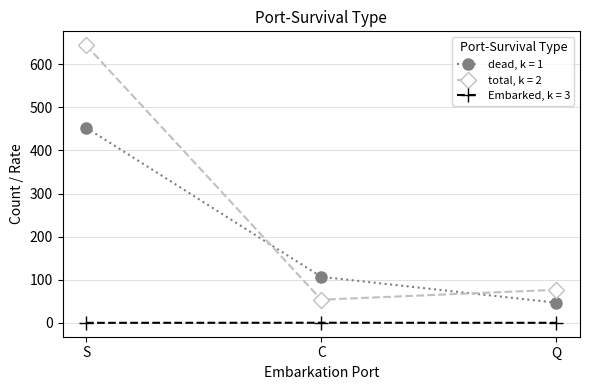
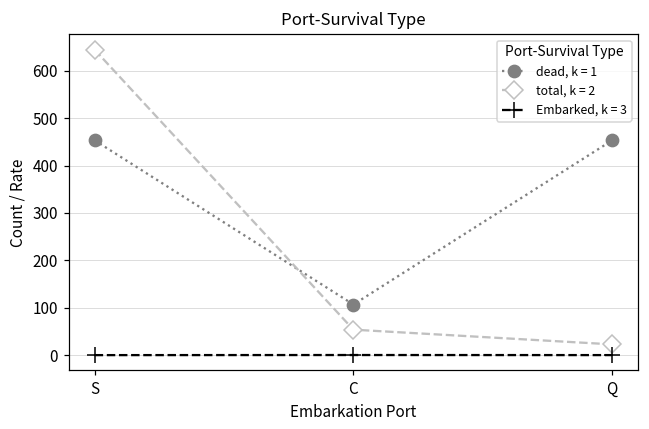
  {
    "dead, k = 1": {
      "S": 450,
      "C": 110,
-     "Q": 50
+     "Q": 450
    },
    "total, k = 2": {
      "S": 640,
      "C": 50,
-     "Q": 80
+     "Q": 20
    },
    "Embarked, k = 3": {
      "S": 0,
      "C": 0,
      "Q": 0
    }
  }
